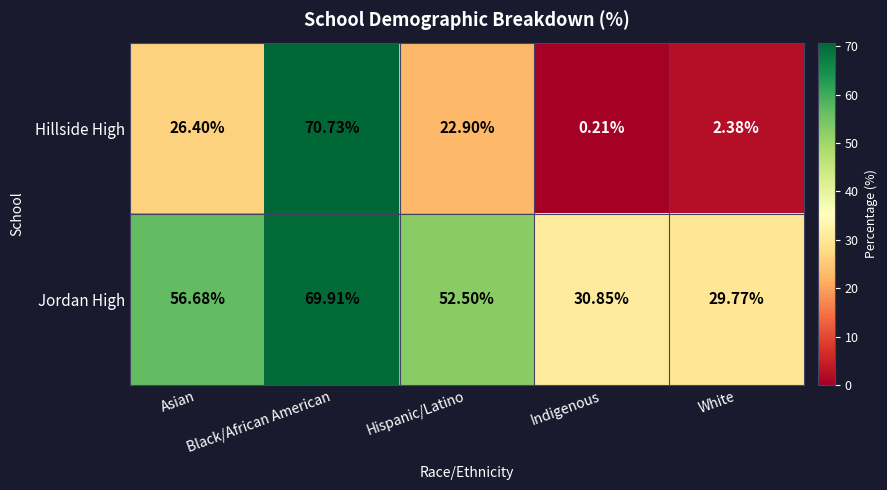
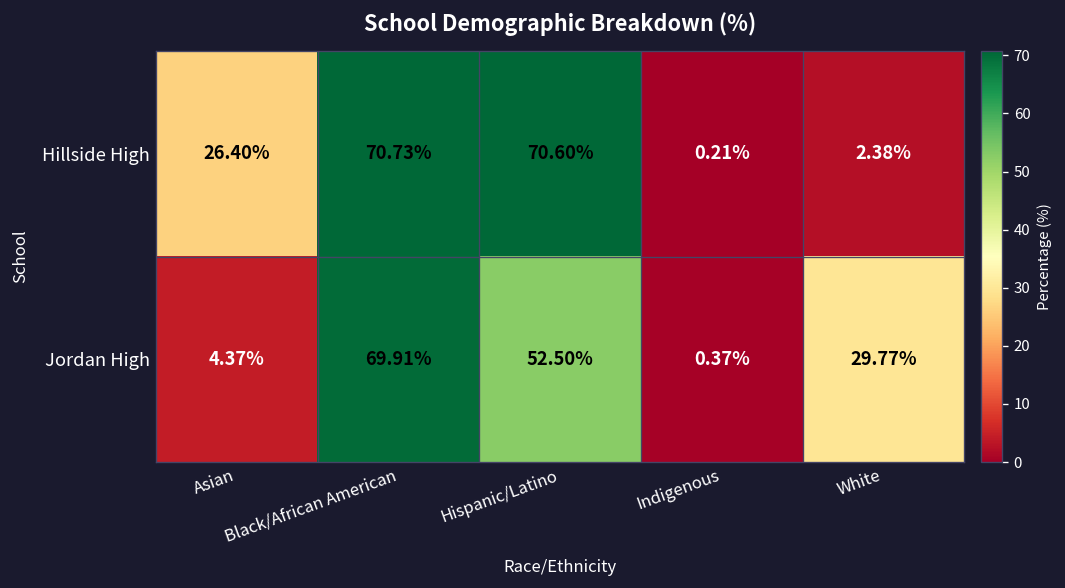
  {
    "Hillside High": {
      "Asian": "26.40%",
      "Black/African American": "70.73%",
-     "Hispanic/Latino": "22.90%",
+     "Hispanic/Latino": "70.60%",
      "Indigenous": "0.21%",
      "White": "2.38%"
    },
    "Jordan High": {
-     "Asian": "56.68%",
+     "Asian": "4.37%",
      "Black/African American": "69.91%",
      "Hispanic/Latino": "52.50%",
-     "Indigenous": "30.85%",
+     "Indigenous": "0.37%",
      "White": "29.77%"
    }
  }
